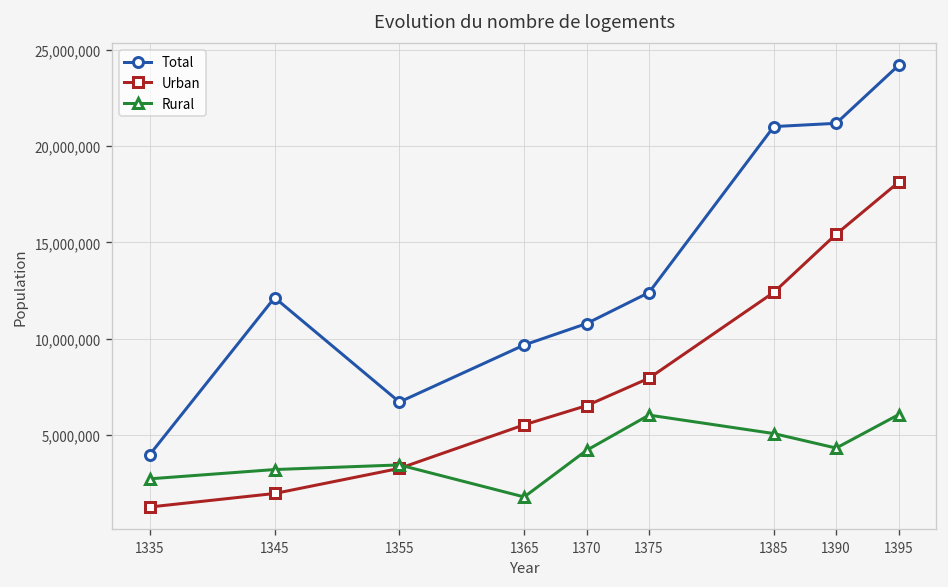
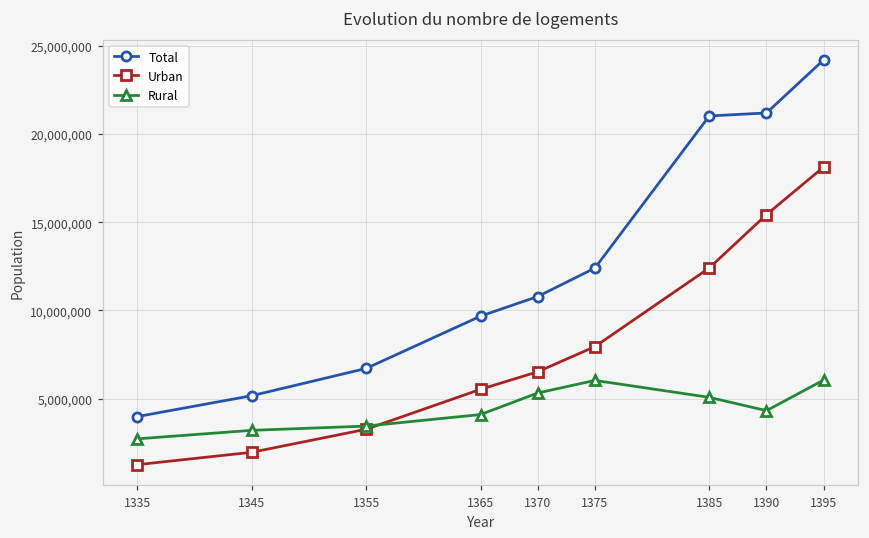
  {
    "Total": {
      "1335": "4,000,000",
-     "1345": "12,100,000",
+     "1345": "5,200,000",
      "1355": "6,700,000",
      "1365": "9,700,000",
      "1370": "10,800,000",
      "1375": "12,400,000",
      "1385": "21,000,000",
      "1390": "21,200,000",
      "1395": "24,200,000"
    },
    "Urban": {
      "1335": "1,300,000",
      "1345": "2,000,000",
      "1355": "3,300,000",
      "1365": "5,500,000",
      "1370": "6,500,000",
      "1375": "7,900,000",
      "1385": "12,400,000",
      "1390": "15,400,000",
      "1395": "18,100,000"
    },
    "Rural": {
      "1335": "2,700,000",
      "1345": "3,200,000",
      "1355": "3,400,000",
-     "1365": "1,800,000",
-     "1370": "4,200,000",
+     "1365": "4,100,000",
+     "1370": "5,300,000",
      "1375": "6,000,000",
      "1385": "5,100,000",
      "1390": "4,300,000",
      "1395": "6,100,000"
    }
  }
